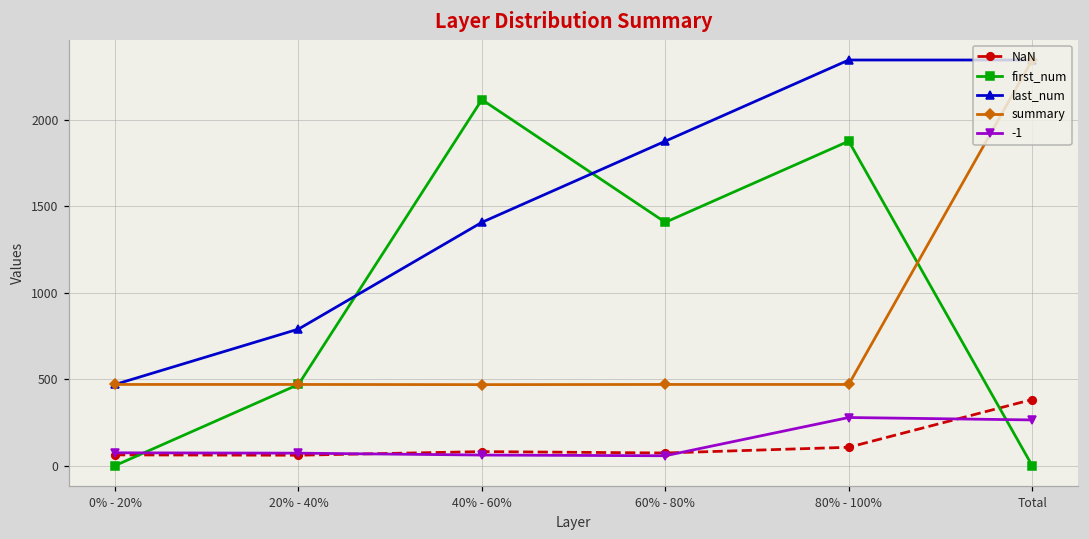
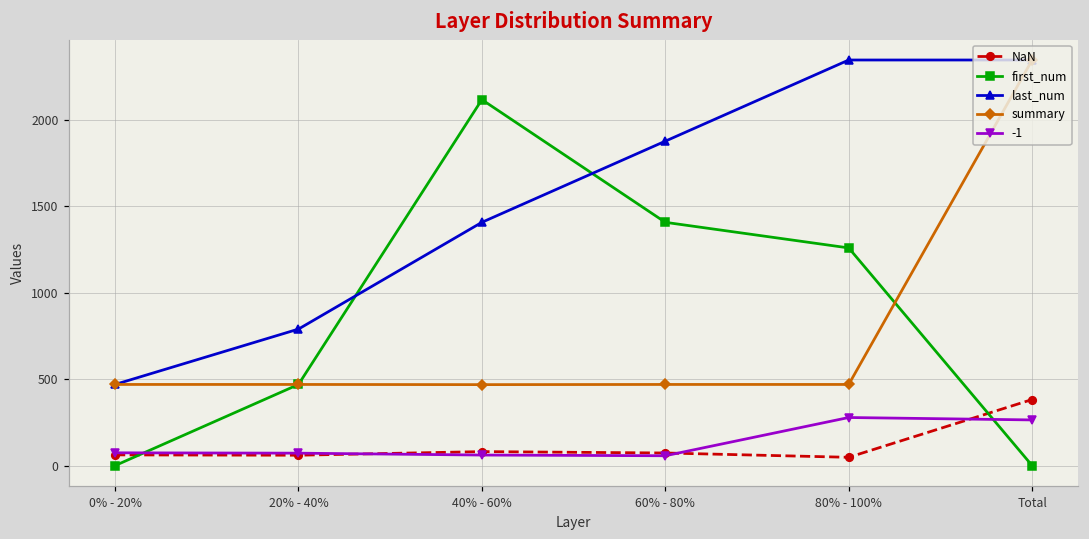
  {
    "NaN": {
      "40% - 60%": 80,
-     "80% - 100%": 110,
+     "80% - 100%": 50,
      "Total": 380
    },
    "first_num": {
      "0% - 20%": 0,
      "40% - 60%": 2120,
      "60% - 80%": 1410,
-     "80% - 100%": 1880,
+     "80% - 100%": 1260,
      "Total": 0
    },
    "last_num": {
      "20% - 40%": 790,
      "40% - 60%": 1410,
      "60% - 80%": 1880,
      "80% - 100%": 2340
    },
    "summary": {
      "40% - 60%": 470,
      "60% - 80%": 470,
      "80% - 100%": 470
    },
    "-1": {
      "40% - 60%": 60,
      "80% - 100%": 280,
      "Total": 260
    }
  }
